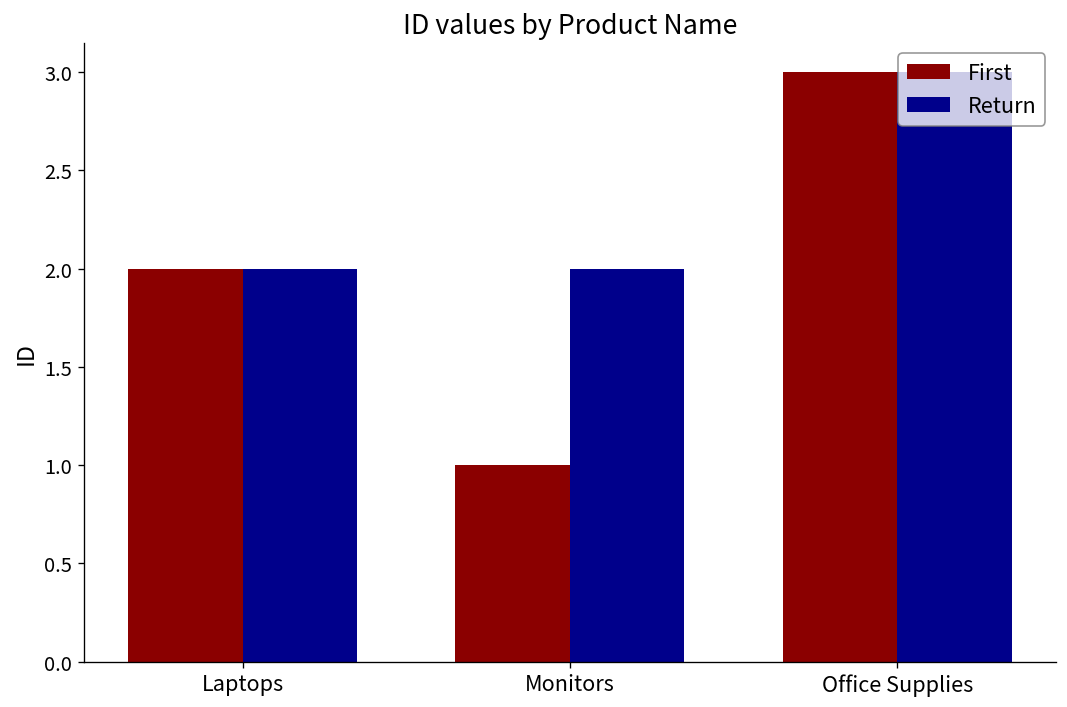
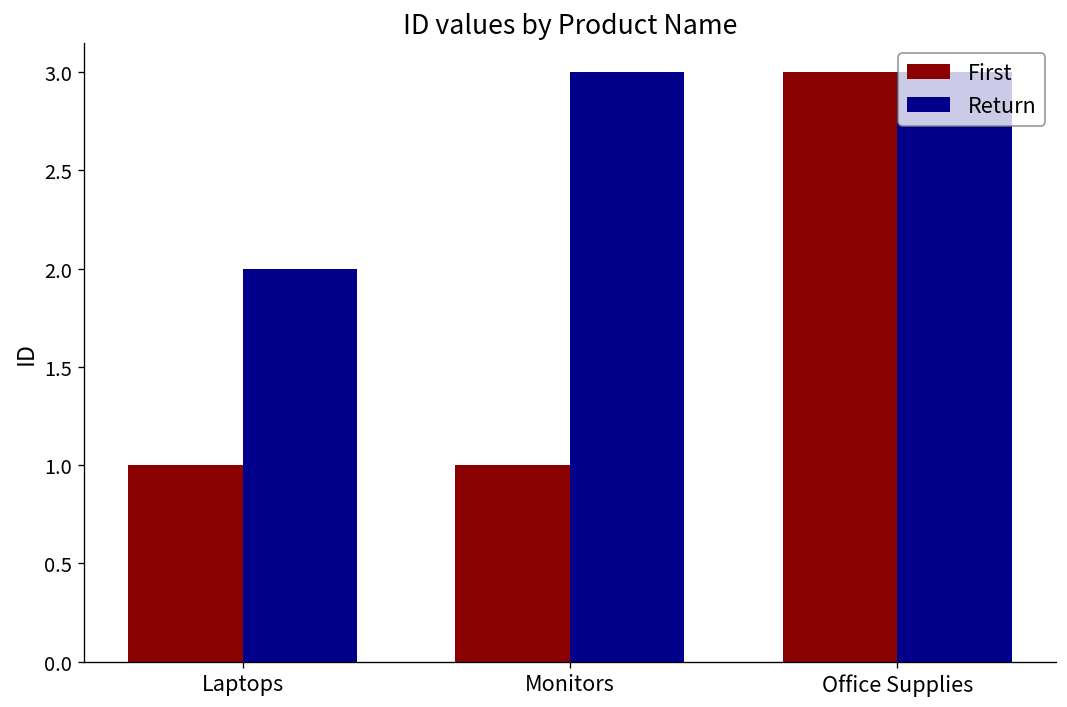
  {
    "First": {
-     "Laptops": 2,
+     "Laptops": 1,
      "Monitors": 1,
      "Office Supplies": 3
    },
    "Return": {
      "Laptops": 2,
-     "Monitors": 2
+     "Monitors": 3
    }
  }
